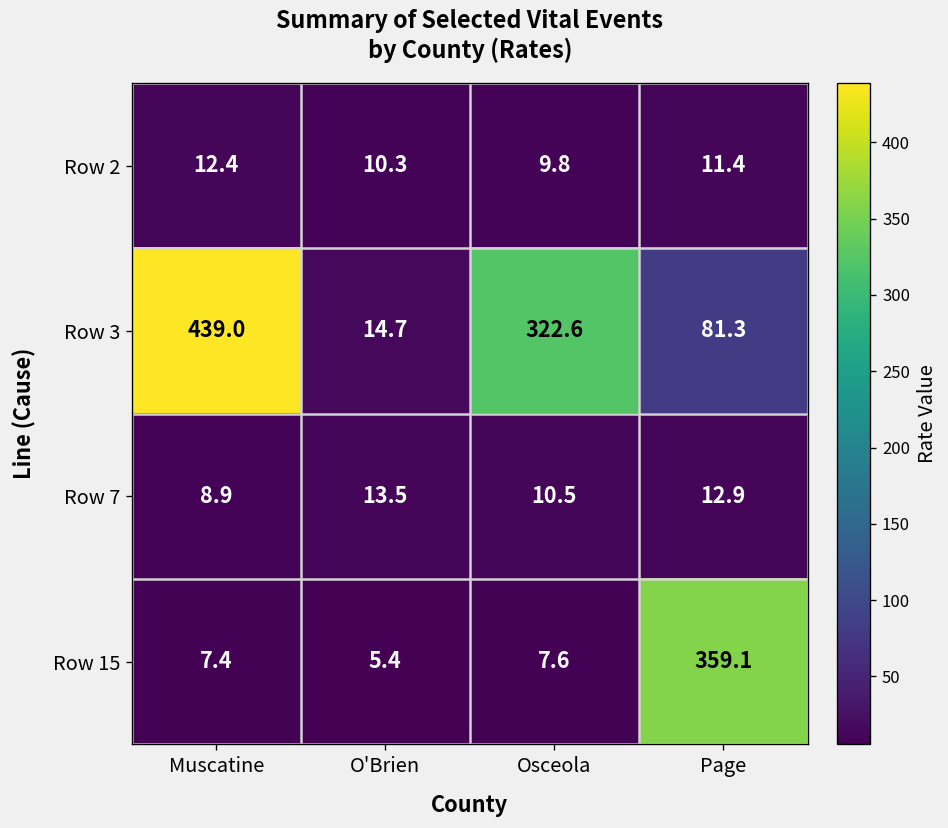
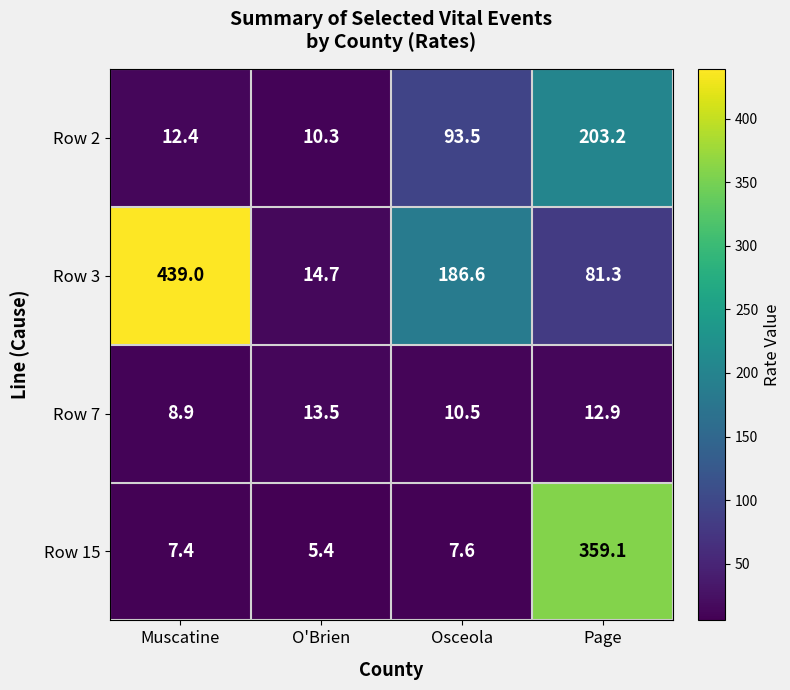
  {
    "Row 2": {
      "Muscatine": 12.4,
      "O'Brien": 10.3,
-     "Osceola": 9.8,
-     "Page": 11.4
+     "Osceola": 93.5,
+     "Page": 203.2
    },
    "Row 3": {
      "Muscatine": 439.0,
      "O'Brien": 14.7,
-     "Osceola": 322.6,
+     "Osceola": 186.6,
      "Page": 81.3
    },
    "Row 7": {
      "Muscatine": 8.9,
      "O'Brien": 13.5,
      "Osceola": 10.5,
      "Page": 12.9
    },
    "Row 15": {
      "Muscatine": 7.4,
      "O'Brien": 5.4,
      "Osceola": 7.6,
      "Page": 359.1
    }
  }
